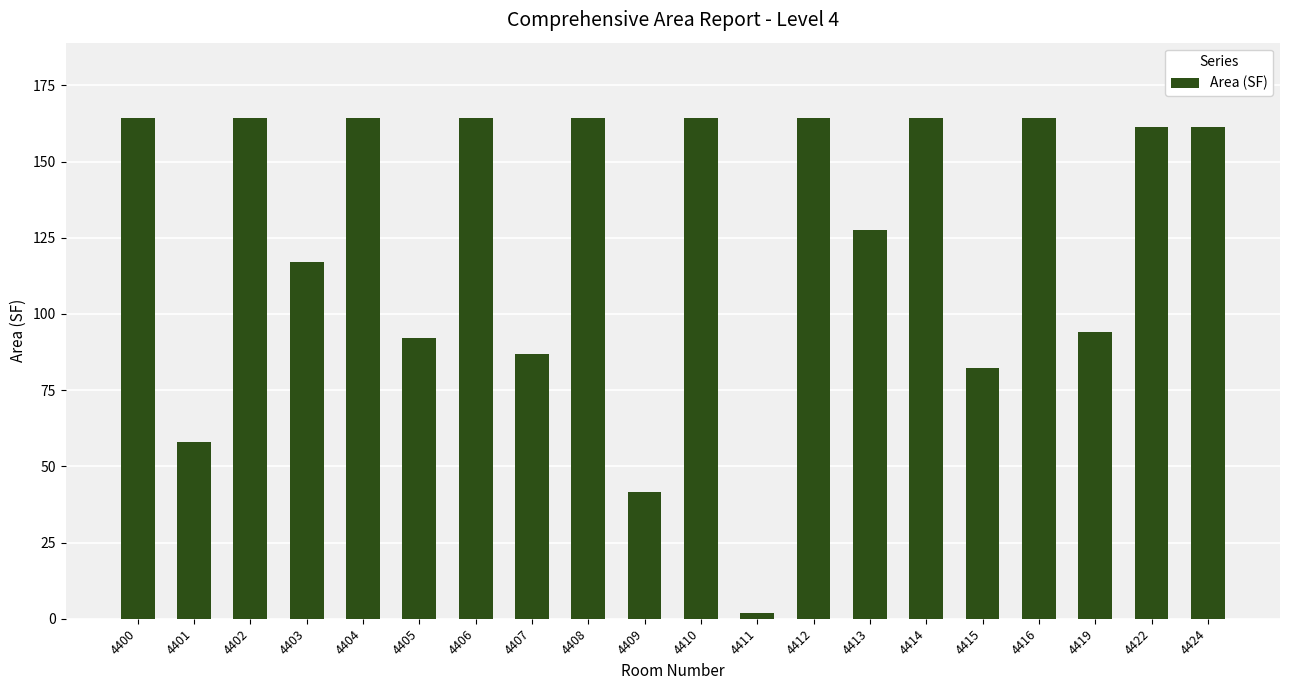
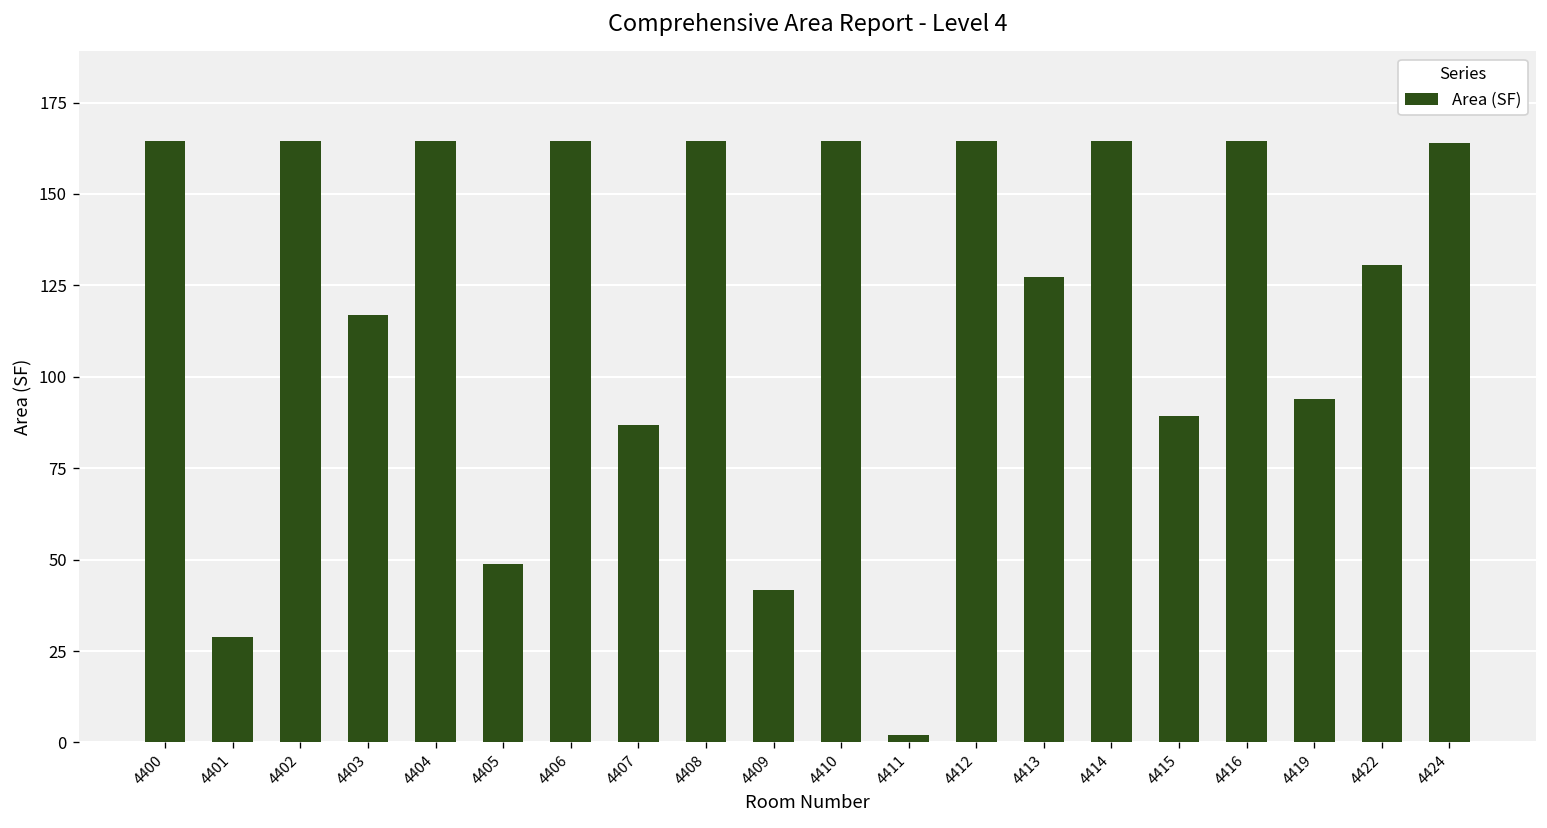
  {
    "4400": 164,
-   "4401": 58,
+   "4401": 29,
    "4402": 164,
    "4403": 117,
    "4404": 164,
-   "4405": 92,
+   "4405": 49,
    "4406": 164,
    "4407": 87,
    "4408": 164,
    "4409": 42,
    "4410": 164,
    "4411": 2,
    "4412": 164,
    "4413": 127,
    "4414": 164,
-   "4415": 82,
+   "4415": 89,
    "4416": 164,
    "4419": 94,
-   "4422": 161,
-   "4424": 161
+   "4422": 130,
+   "4424": 164
  }
